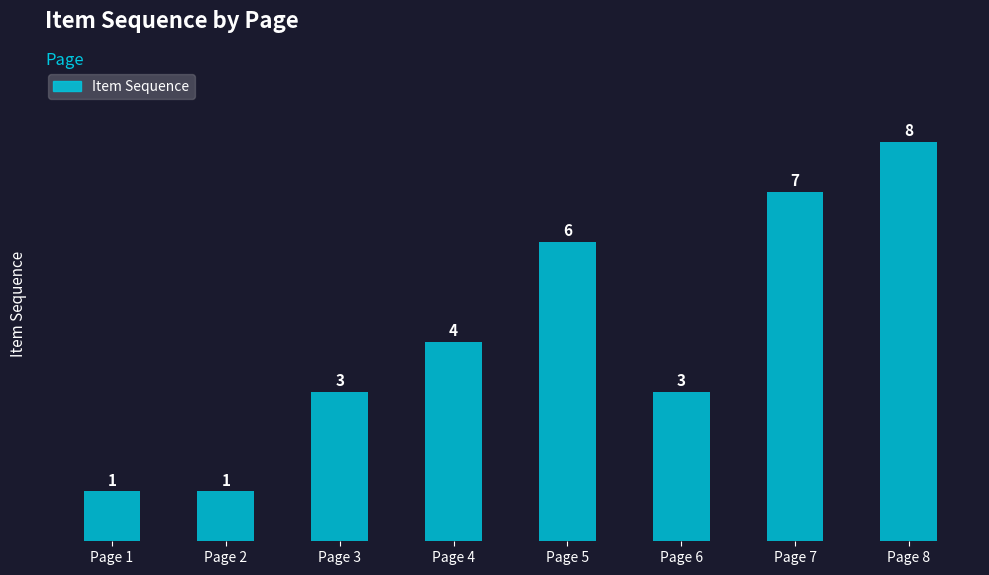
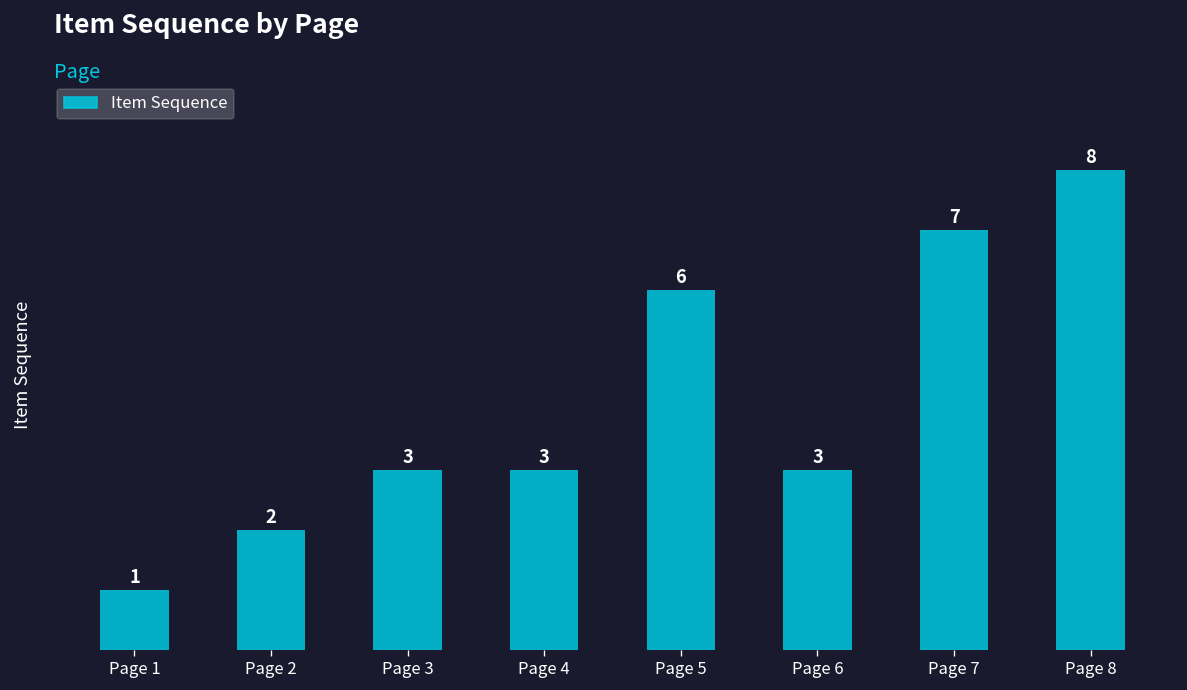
  {
    "Page 1": 1,
-   "Page 2": 1,
+   "Page 2": 2,
    "Page 3": 3,
-   "Page 4": 4,
+   "Page 4": 3,
    "Page 5": 6,
    "Page 6": 3,
    "Page 7": 7,
    "Page 8": 8
  }
